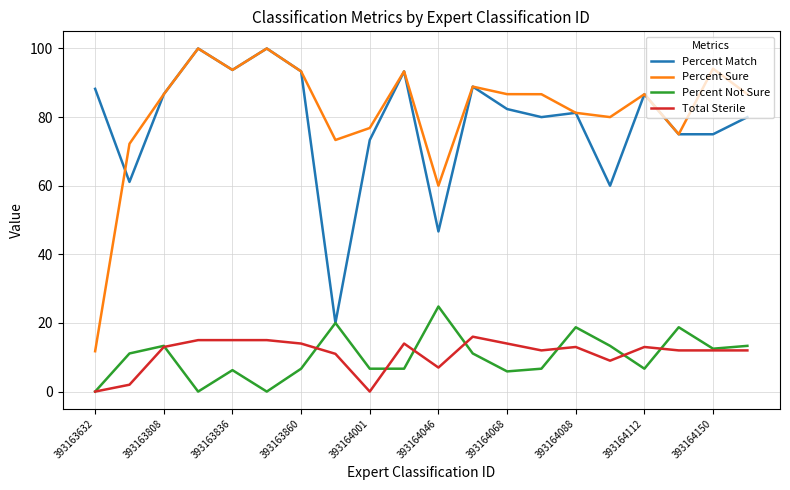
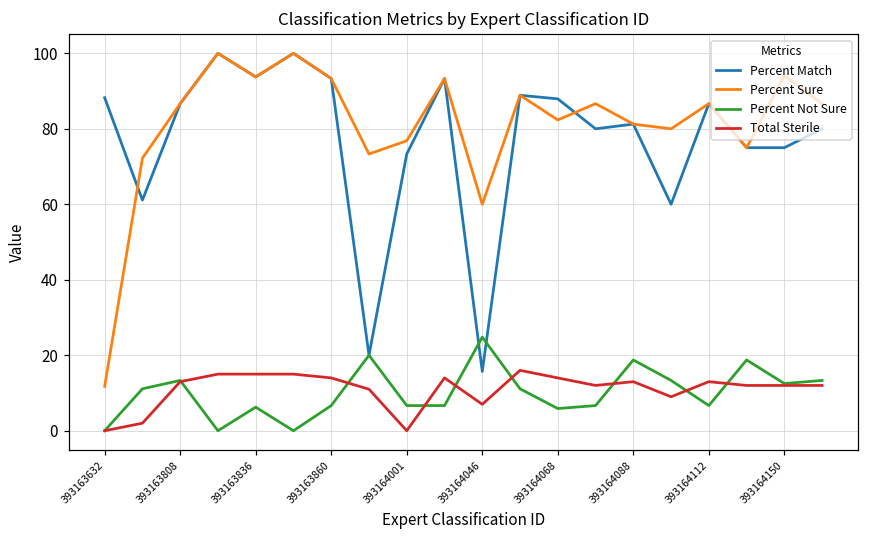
  {
    "Percent Match": {
      "393163632": 88,
      "393164001": 73,
-     "393164046": 47,
-     "393164068": 82,
+     "393164046": 16,
+     "393164068": 88,
      "393164150": 75
    },
    "Percent Sure": {
      "393163632": 12,
      "393164001": 77,
      "393164046": 60,
-     "393164068": 87
+     "393164068": 82
    },
    "Percent Not Sure": {
      "393163836": 6,
      "393163860": 7,
      "393164001": 7,
      "393164046": 25,
      "393164068": 6,
      "393164088": 19,
      "393164112": 7
    },
    "Total Sterile": {
      "393163836": 15,
      "393163860": 14,
      "393164001": 0,
      "393164046": 7,
      "393164068": 14,
      "393164088": 13,
      "393164112": 13
    }
  }
